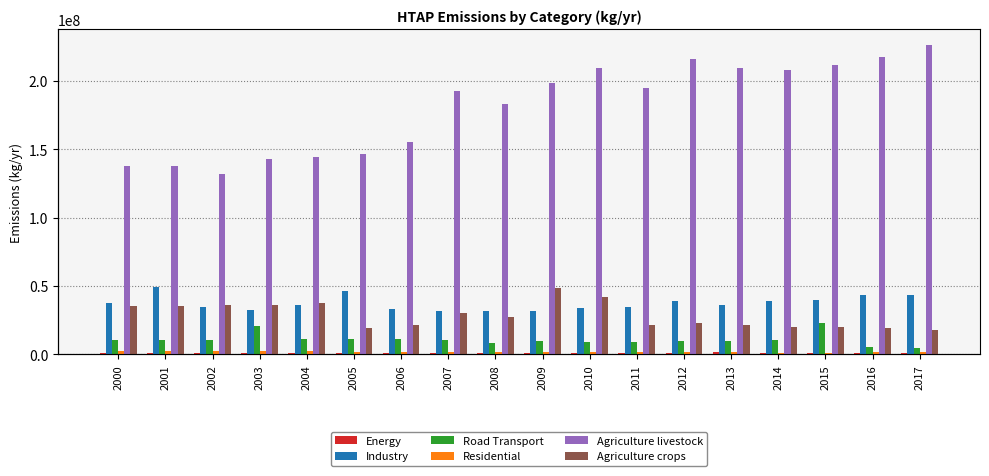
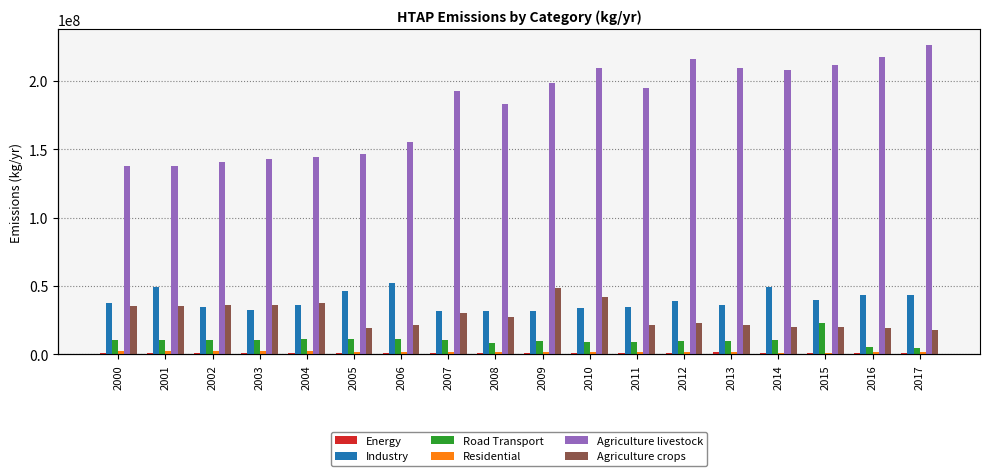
  {
    "Industry": {
      "2000": 38000000,
      "2001": 49000000,
      "2002": 35000000,
      "2003": 33000000,
      "2004": 36000000,
      "2005": 46000000,
-     "2006": 33000000,
+     "2006": 52000000,
      "2007": 32000000,
      "2008": 32000000,
      "2009": 32000000,
      "2010": 34000000,
      "2011": 34000000,
      "2012": 39000000,
      "2013": 36000000,
-     "2014": 39000000,
+     "2014": 49000000,
      "2015": 40000000,
      "2016": 43000000,
      "2017": 44000000
    },
    "Road Transport": {
      "2000": 10000000,
      "2001": 10000000,
      "2002": 11000000,
-     "2003": 21000000,
+     "2003": 11000000,
      "2004": 11000000,
      "2005": 11000000,
      "2006": 11000000,
      "2007": 10000000,
      "2008": 9000000,
      "2009": 10000000,
      "2010": 9000000,
      "2011": 9000000,
      "2012": 10000000,
      "2013": 10000000,
      "2014": 10000000,
      "2015": 23000000,
      "2016": 5000000,
      "2017": 4000000
    },
    "Residential": {
      "2000": 2000000,
      "2001": 2000000,
      "2002": 2000000,
      "2003": 2000000,
      "2004": 2000000,
      "2005": 2000000,
      "2009": 2000000,
      "2010": 2000000,
      "2011": 2000000
    },
    "Agriculture livestock": {
      "2000": 138000000,
      "2001": 138000000,
-     "2002": 132000000,
+     "2002": 141000000,
      "2003": 143000000,
      "2004": 144000000,
      "2005": 146000000,
      "2006": 155000000,
      "2007": 192000000,
      "2008": 183000000,
      "2009": 199000000,
      "2010": 210000000,
      "2011": 195000000,
      "2012": 216000000,
      "2013": 209000000,
      "2014": 208000000,
      "2015": 211000000,
      "2016": 217000000,
      "2017": 227000000
    },
    "Agriculture crops": {
      "2000": 36000000,
      "2001": 36000000,
      "2002": 36000000,
      "2003": 36000000,
      "2004": 37000000,
      "2005": 20000000,
      "2006": 21000000,
      "2007": 31000000,
      "2008": 28000000,
      "2009": 49000000,
      "2010": 42000000,
      "2011": 22000000,
      "2012": 23000000,
      "2013": 22000000,
      "2014": 20000000,
      "2015": 20000000,
      "2016": 20000000,
      "2017": 18000000
    }
  }
